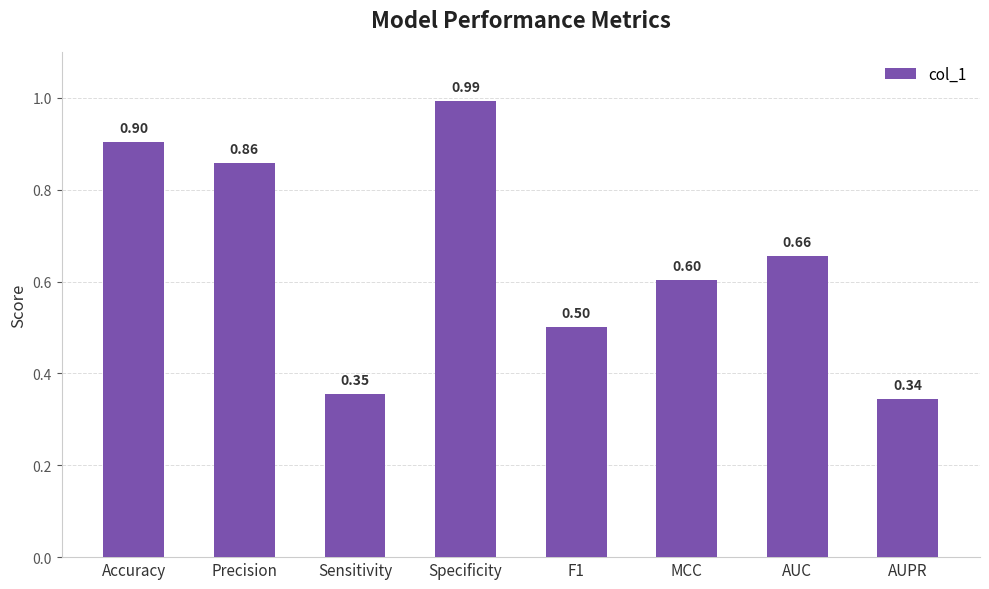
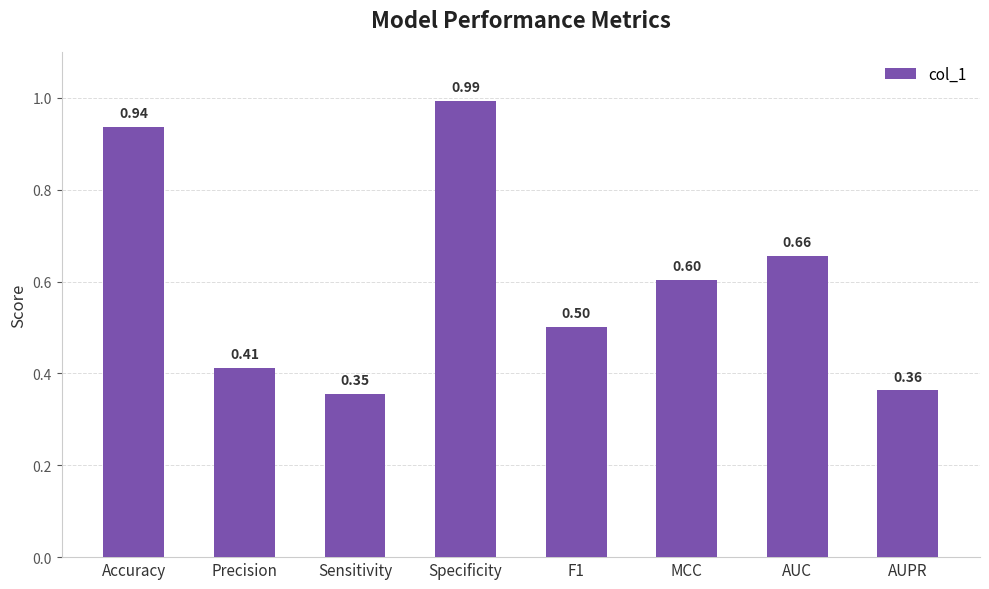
  {
-   "Accuracy": 0.90,
-   "Precision": 0.86,
+   "Accuracy": 0.94,
+   "Precision": 0.41,
    "Sensitivity": 0.35,
    "Specificity": 0.99,
    "F1": 0.50,
    "MCC": 0.60,
    "AUC": 0.66,
-   "AUPR": 0.34
+   "AUPR": 0.36
  }
